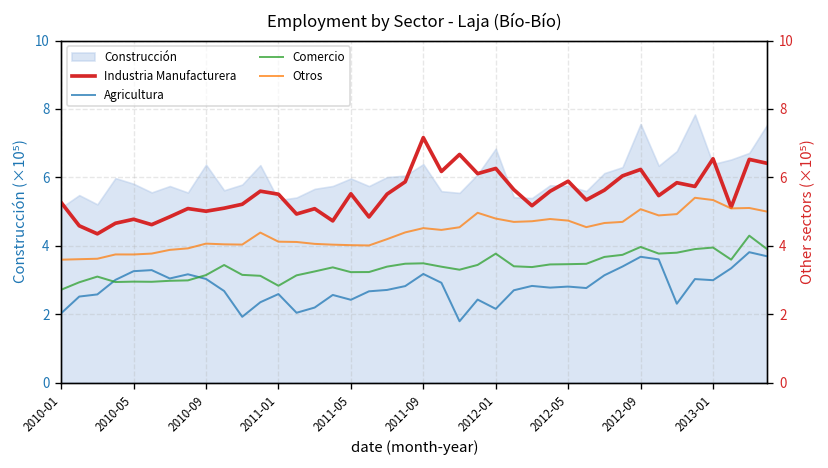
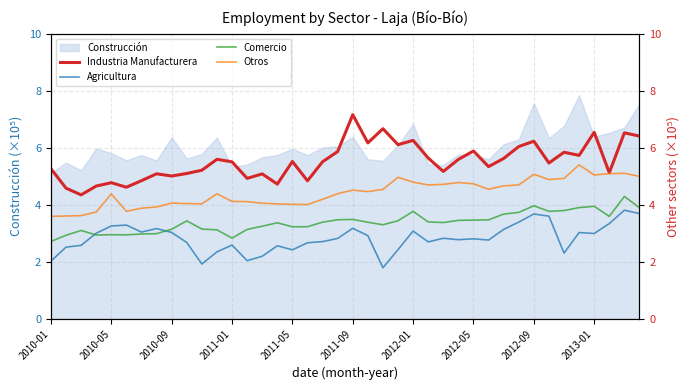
  {
    "Construcción": {
      "2010-01": 5.1,
      "2010-05": 5.8,
      "2010-09": 6.4,
      "2011-01": 5.3,
      "2011-05": 6.0,
      "2011-09": 6.4,
      "2012-01": 6.8,
      "2012-05": 5.8,
      "2012-09": 7.6,
      "2013-01": 6.4
    },
    "Industria Manufacturera": {
      "2010-01": 5.3,
      "2010-05": 4.8,
      "2010-09": 5.0,
      "2011-01": 5.5,
      "2011-05": 5.5,
      "2011-09": 7.2,
      "2012-01": 6.3,
      "2012-05": 5.9,
      "2012-09": 6.2,
      "2013-01": 6.5
    },
    "Agricultura": {
      "2010-01": 2.0,
      "2010-05": 3.3,
      "2010-09": 3.0,
      "2011-01": 2.6,
      "2011-05": 2.4,
      "2011-09": 3.2,
-     "2012-01": 2.2,
+     "2012-01": 3.1,
      "2012-05": 2.8,
      "2012-09": 3.7,
      "2013-01": 3.0
    },
    "Comercio": {
      "2010-01": 2.7,
      "2010-05": 3.0,
      "2010-09": 3.1,
      "2011-01": 2.8,
      "2011-05": 3.2,
      "2011-09": 3.5,
      "2012-01": 3.8,
      "2012-05": 3.5,
      "2012-09": 4.0,
      "2013-01": 3.9
    },
    "Otros": {
      "2010-01": 3.6,
-     "2010-05": 3.7,
+     "2010-05": 4.4,
      "2010-09": 4.1,
      "2011-01": 4.1,
      "2011-05": 4.0,
      "2011-09": 4.5,
      "2012-01": 4.8,
      "2012-05": 4.7,
      "2012-09": 5.1,
-     "2013-01": 5.3
+     "2013-01": 5.0
    }
  }
